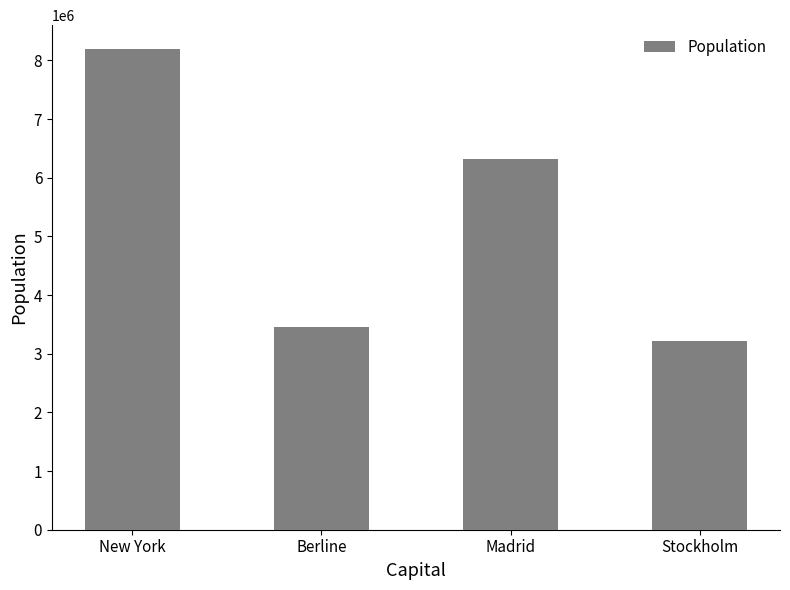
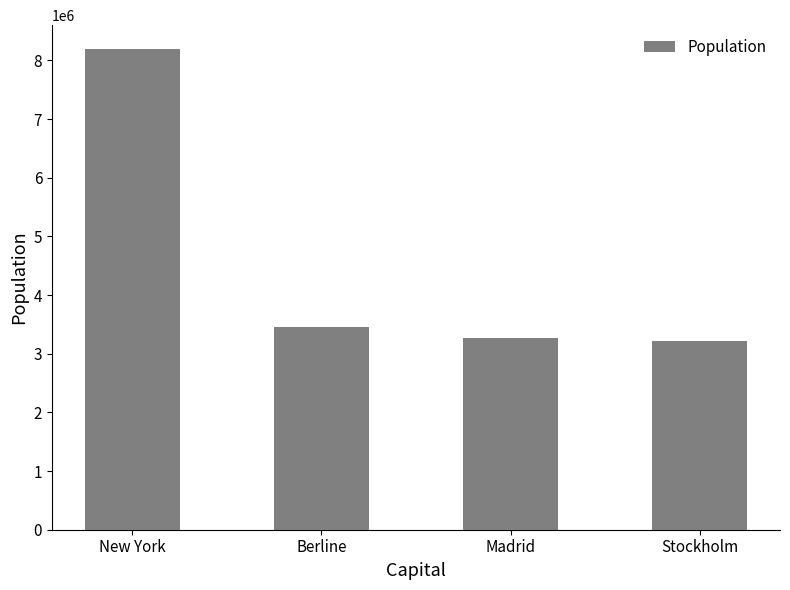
  {
    "New York": 8200000,
    "Berline": 3500000,
-   "Madrid": 6300000,
+   "Madrid": 3300000,
    "Stockholm": 3200000
  }
